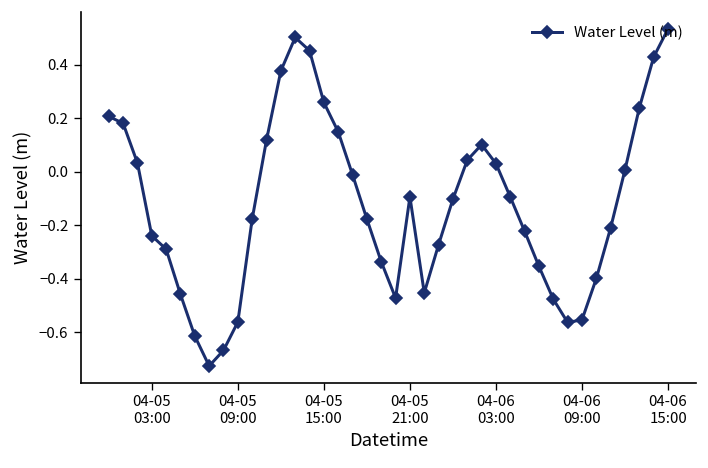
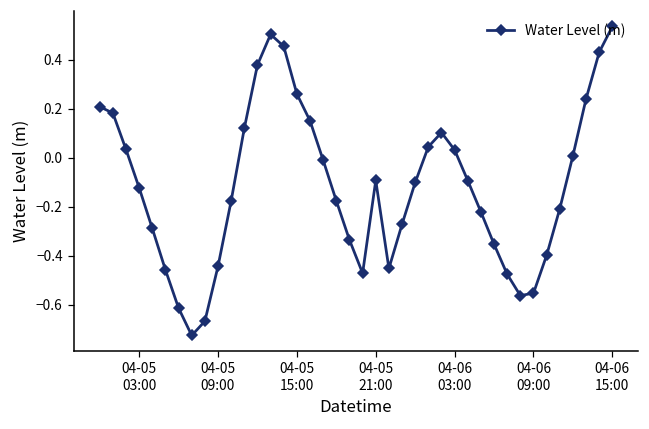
  {
-   "04-05 03:00": -0.24,
-   "04-05 09:00": -0.56,
+   "04-05 03:00": -0.12,
+   "04-05 09:00": -0.44,
    "04-05 15:00": 0.26,
    "04-05 21:00": -0.09,
    "04-06 03:00": 0.03,
    "04-06 09:00": -0.55,
    "04-06 15:00": 0.54
  }
